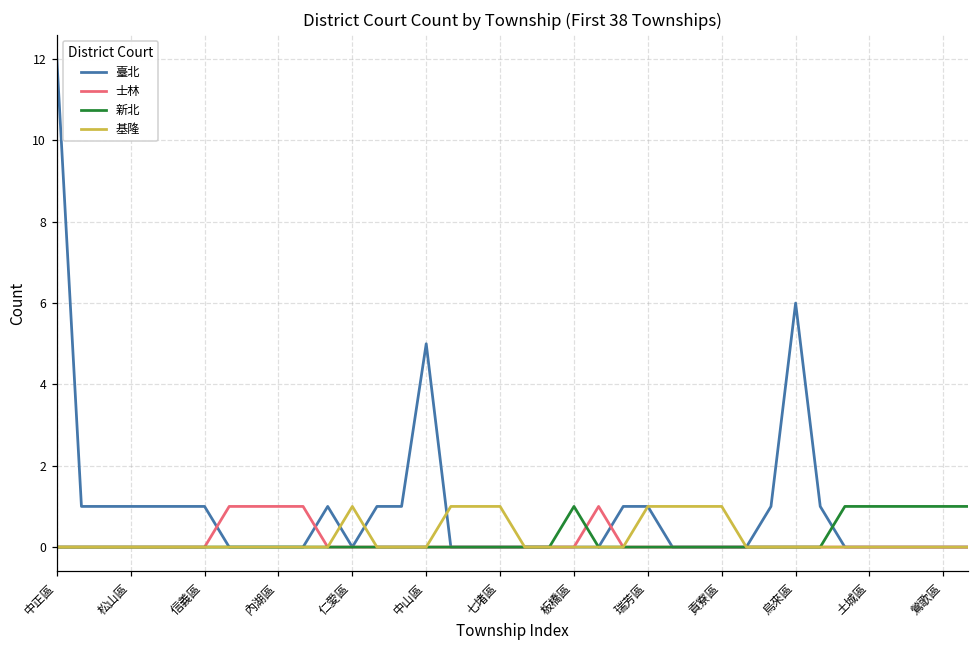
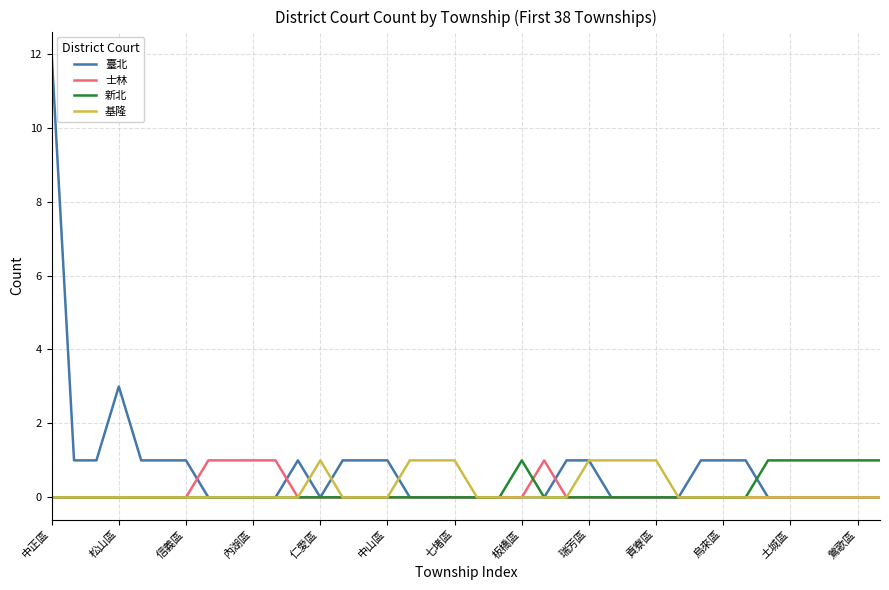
  {
    "臺北": {
      "中正區": 12,
-     "松山區": 1,
+     "松山區": 3,
      "信義區": 1,
-     "中山區": 5,
-     "烏來區": 6
+     "中山區": 1,
+     "烏來區": 1
    },
    "士林": {
      "內湖區": 1
    },
    "新北": {
      "板橋區": 1,
      "土城區": 1,
      "鶯歌區": 1
    },
    "基隆": {
      "仁愛區": 1,
      "七堵區": 1,
      "貢寮區": 1
    }
  }
